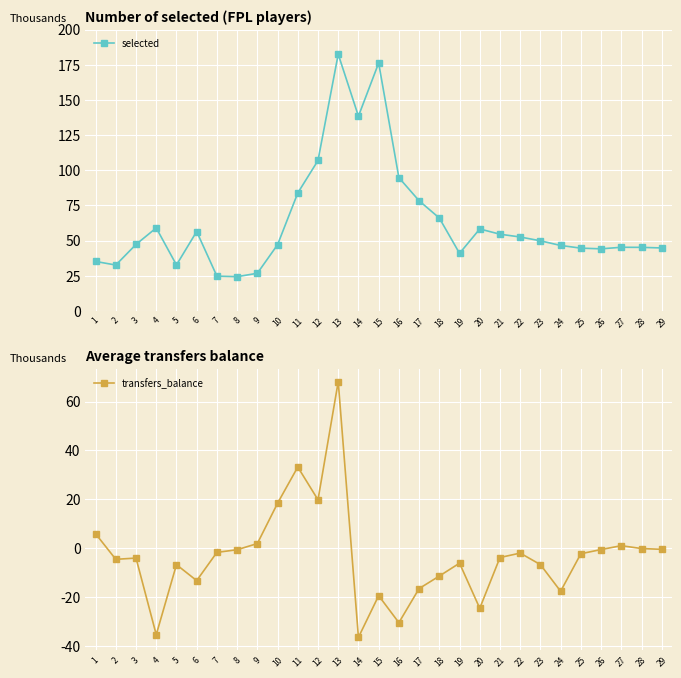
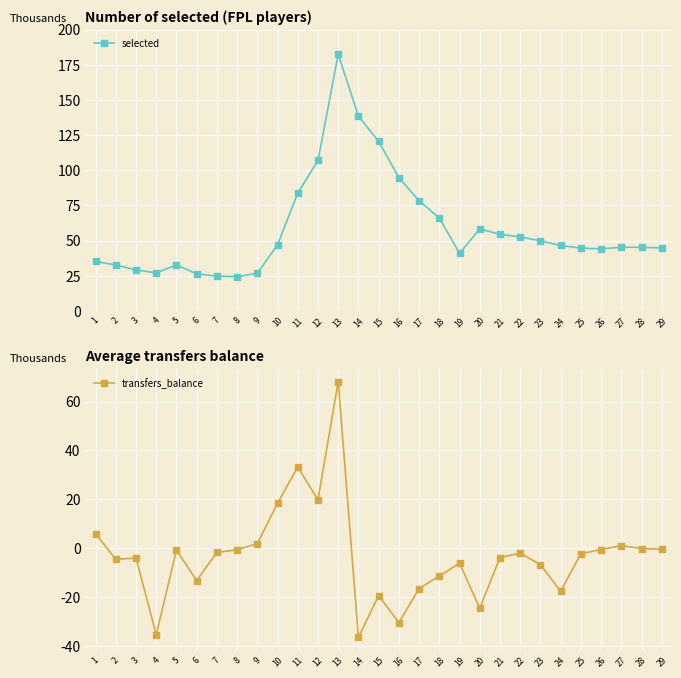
  {
    "Number of selected (FPL players)": {
      "1": 35,
      "2": 33,
-     "3": 47,
-     "4": 59,
+     "3": 29,
+     "4": 27,
      "5": 33,
-     "6": 56,
+     "6": 26,
      "7": 25,
      "8": 24,
      "9": 27,
      "10": 47,
      "11": 84,
      "12": 107,
      "13": 183,
      "14": 138,
-     "15": 176,
+     "15": 120,
      "16": 95,
      "17": 78,
      "18": 66,
      "19": 41,
      "20": 58,
      "21": 55,
      "22": 53,
      "23": 50,
      "24": 47,
      "25": 45,
      "26": 44,
      "27": 45,
      "28": 45,
      "29": 45
    },
    "Average transfers balance": {
      "1": 6,
      "2": -5,
      "3": -4,
      "4": -35,
-     "5": -7,
+     "5": -1,
      "6": -13,
      "7": -2,
      "8": -1,
      "9": 2,
      "10": 18,
      "11": 33,
      "12": 20,
      "13": 68,
      "14": -37,
      "15": -19,
      "16": -31,
      "17": -17,
      "18": -11,
      "19": -6,
      "20": -25,
      "21": -4,
      "22": -2,
      "23": -7,
      "24": -18,
      "25": -2,
      "26": -1,
      "27": 1,
      "28": 0,
      "29": -1
    }
  }
